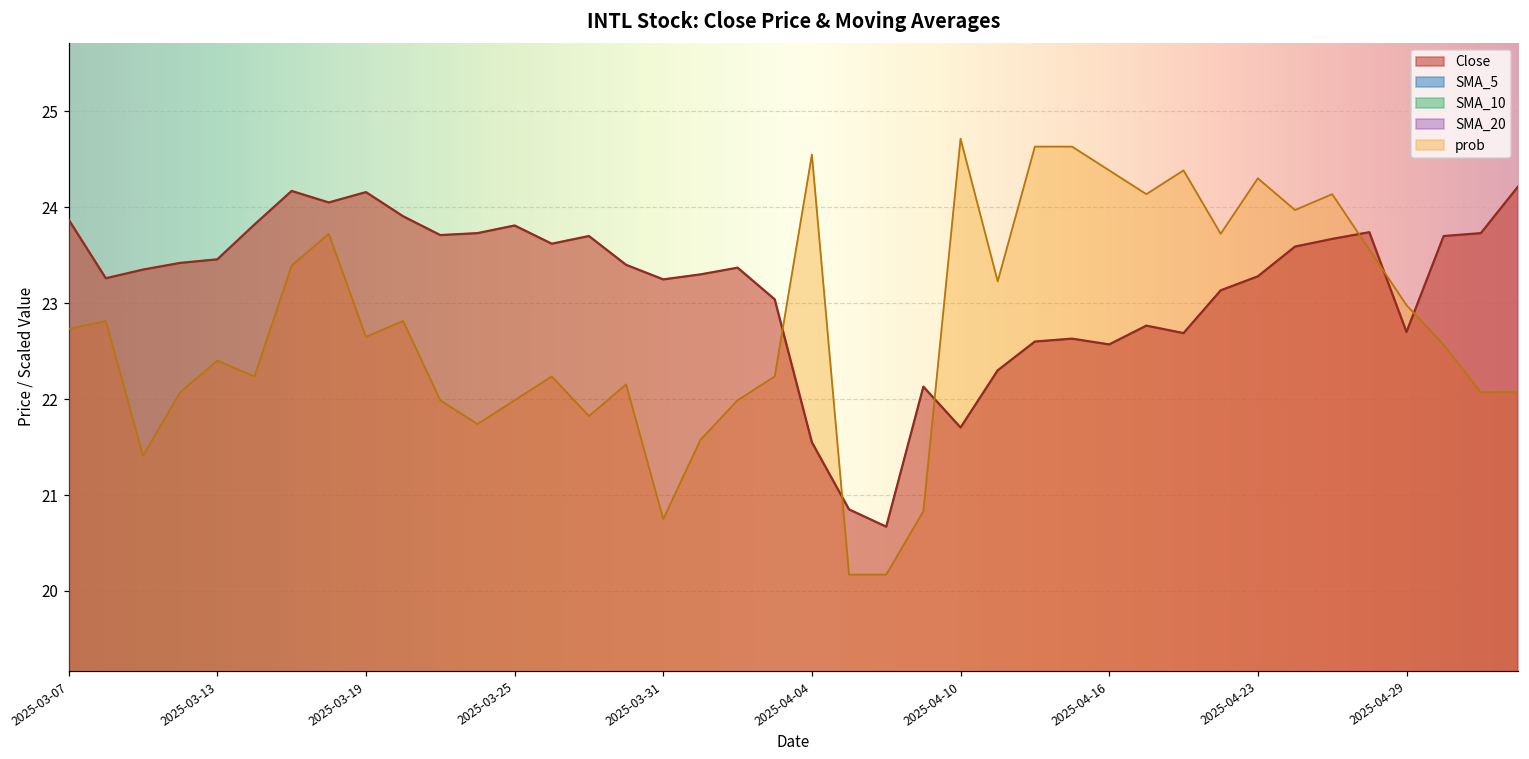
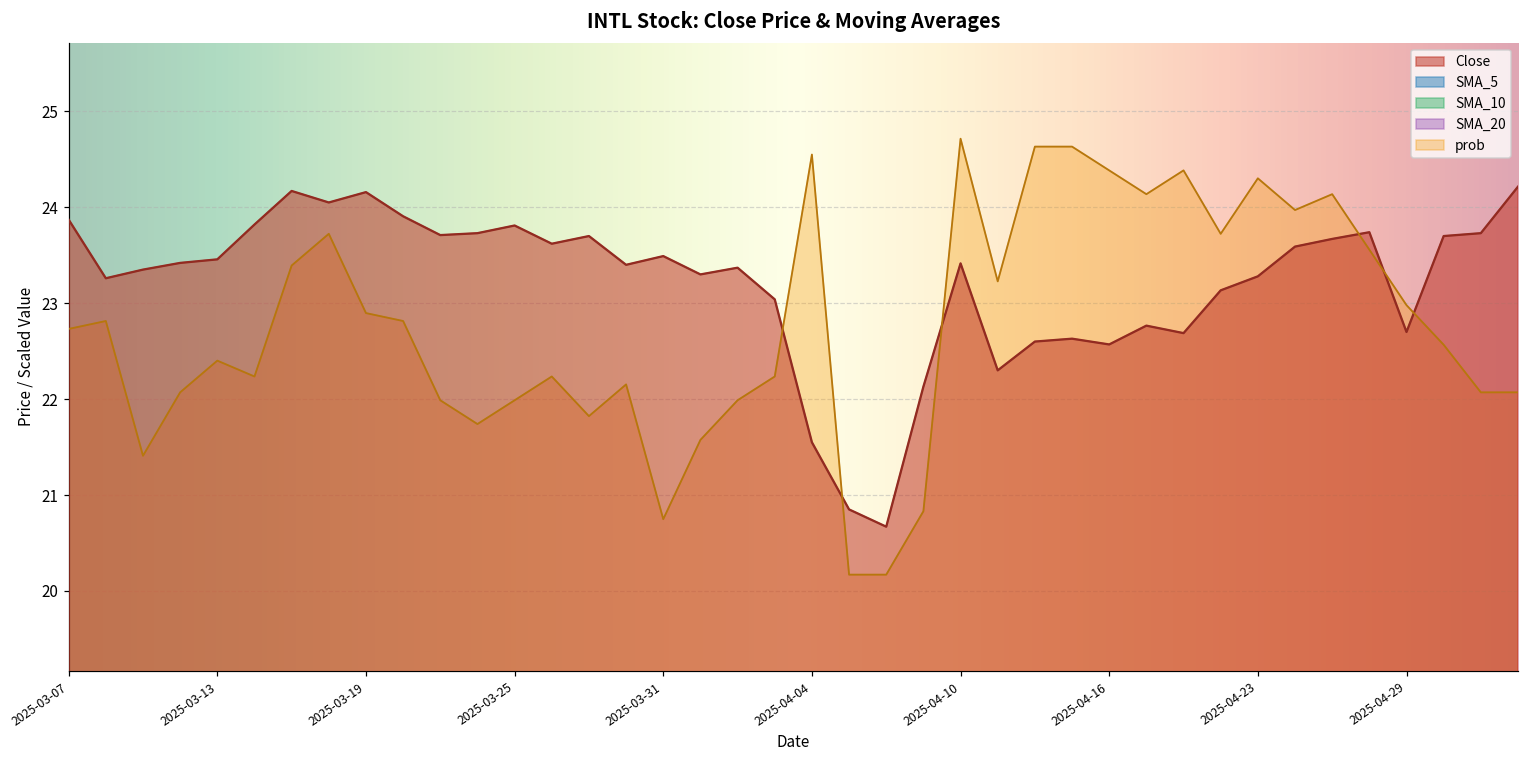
  {
    "Close": {
      "2025-03-07": 23.9,
      "2025-03-13": 23.5,
      "2025-03-19": 24.2,
      "2025-03-25": 23.8,
-     "2025-03-31": 23.2,
+     "2025-03-31": 23.5,
      "2025-04-04": 21.6,
-     "2025-04-10": 21.7,
+     "2025-04-10": 23.4,
      "2025-04-16": 22.6,
      "2025-04-23": 23.3,
      "2025-04-29": 22.7
    },
    "prob": {
      "2025-03-07": 22.7,
      "2025-03-13": 22.4,
-     "2025-03-19": 22.6,
+     "2025-03-19": 22.9,
      "2025-03-25": 22.0,
      "2025-03-31": 20.7,
      "2025-04-04": 24.5,
      "2025-04-10": 24.7,
      "2025-04-16": 24.4,
      "2025-04-23": 24.3,
      "2025-04-29": 23.0
    }
  }
